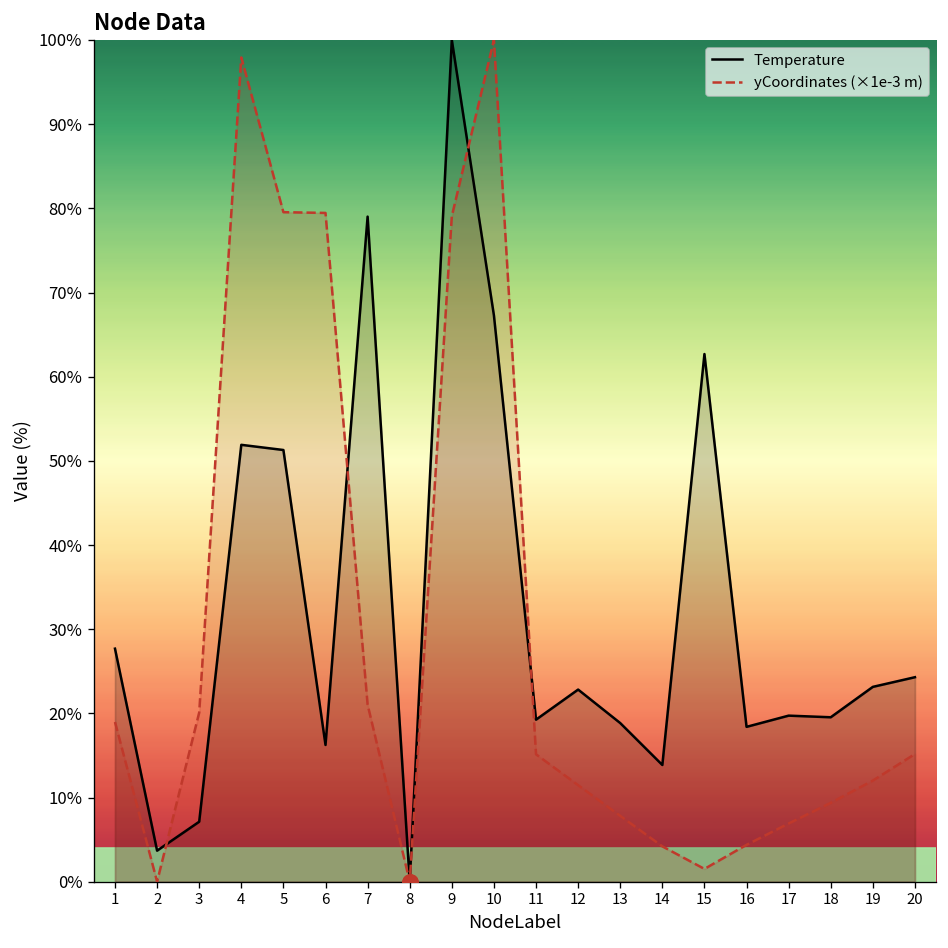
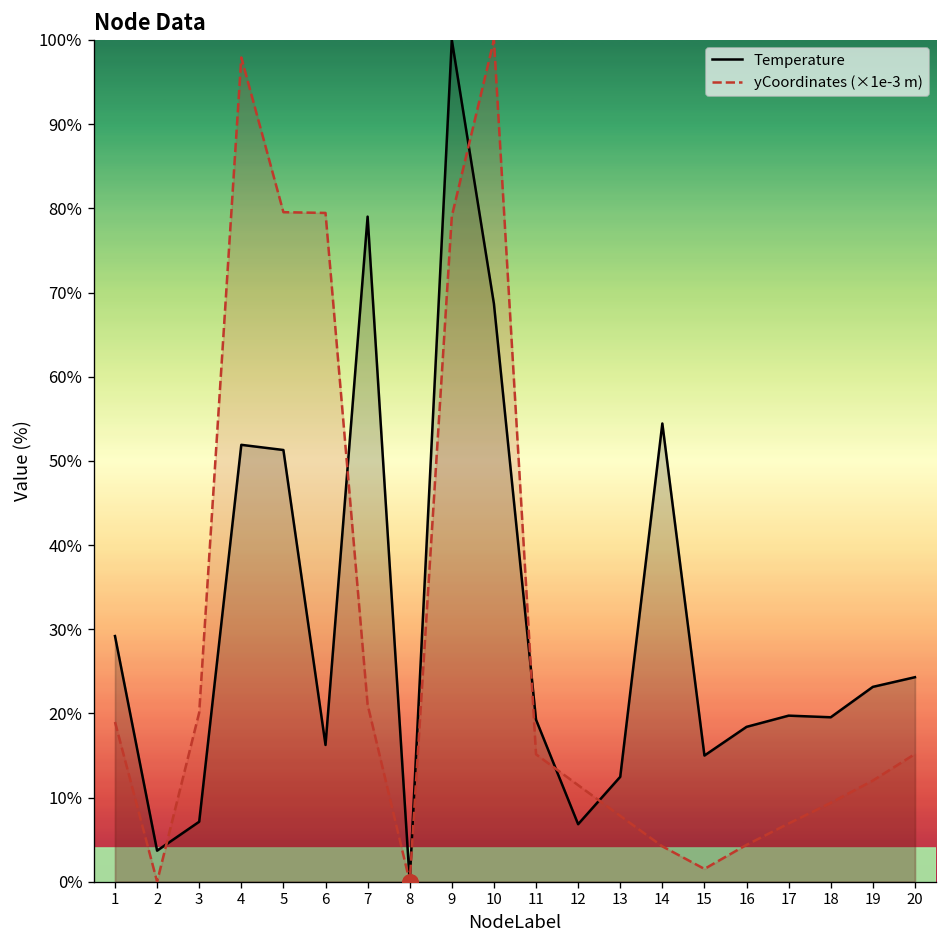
  {
    "Temperature": {
-     "1": "28%",
+     "1": "29%",
      "3": "7%",
      "4": "52%",
      "5": "51%",
      "6": "16%",
      "7": "79%",
      "9": "100%",
-     "10": "67%",
+     "10": "69%",
      "11": "19%",
-     "12": "23%",
-     "13": "19%",
-     "14": "14%",
-     "15": "63%",
+     "12": "7%",
+     "13": "12%",
+     "14": "54%",
+     "15": "15%",
      "16": "18%",
      "17": "20%",
      "18": "20%",
      "19": "23%",
      "20": "24%"
    }
  }
